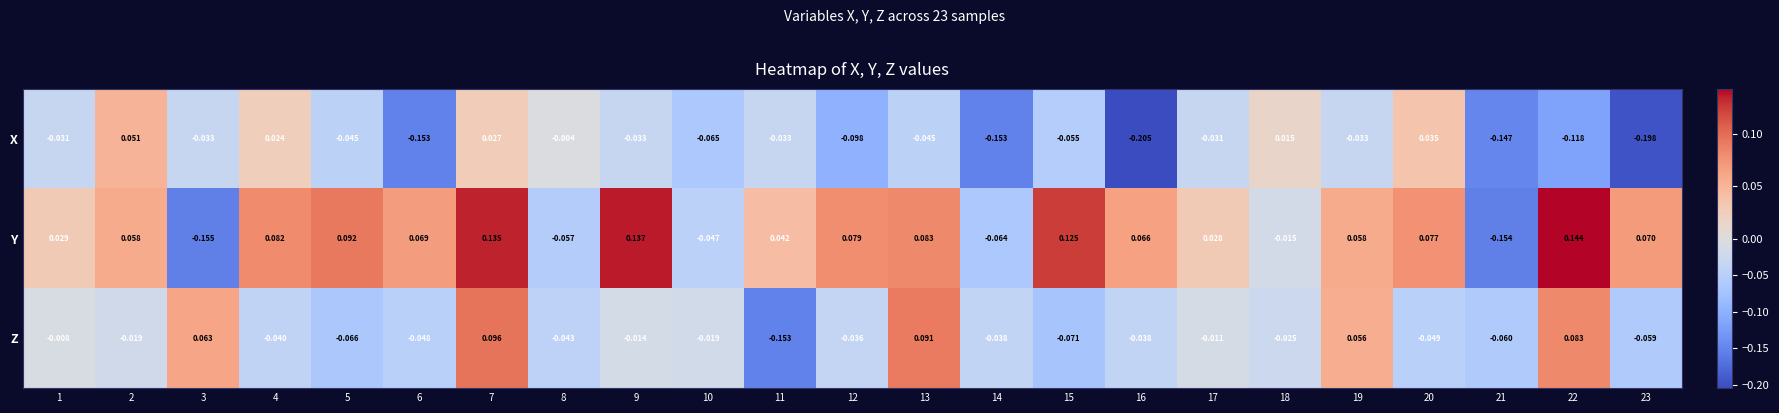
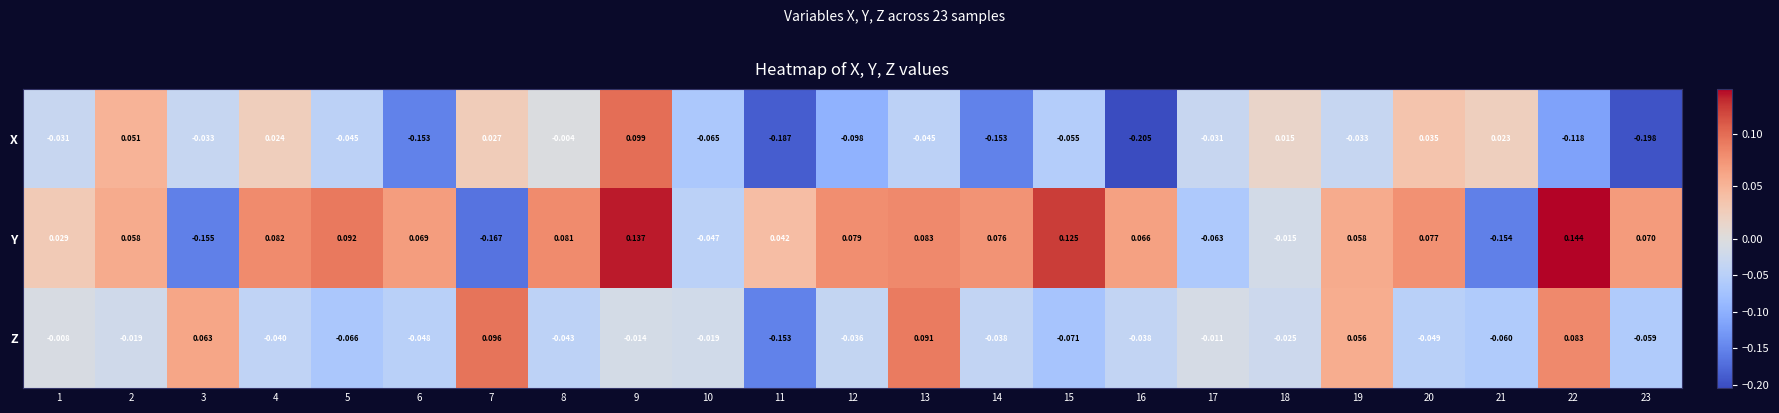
  {
    "X": {
      "1": -0.031,
      "2": 0.051,
      "3": -0.033,
      "4": 0.024,
      "5": -0.045,
      "6": -0.153,
      "7": 0.027,
-     "9": -0.033,
+     "9": 0.099,
      "10": -0.065,
-     "11": -0.033,
+     "11": -0.187,
      "12": -0.098,
      "13": -0.045,
      "14": -0.153,
      "15": -0.055,
      "16": -0.205,
      "17": -0.031,
      "18": 0.015,
      "19": -0.033,
      "20": 0.035,
-     "21": -0.147,
+     "21": 0.023,
      "22": -0.118,
      "23": -0.198
    },
    "Y": {
      "1": 0.029,
      "2": 0.058,
      "3": -0.155,
      "4": 0.082,
      "5": 0.092,
      "6": 0.069,
-     "7": 0.135,
-     "8": -0.057,
+     "7": -0.167,
+     "8": 0.081,
      "9": 0.137,
      "10": -0.047,
      "11": 0.042,
      "12": 0.079,
      "13": 0.083,
-     "14": -0.064,
+     "14": 0.076,
      "15": 0.125,
      "16": 0.066,
-     "17": 0.028,
+     "17": -0.063,
      "19": 0.058,
      "20": 0.077,
      "21": -0.154,
      "22": 0.144,
      "23": 0.070
    },
    "Z": {
      "2": -0.019,
      "3": 0.063,
      "4": -0.040,
      "5": -0.066,
      "6": -0.048,
      "7": 0.096,
      "8": -0.043,
      "11": -0.153,
      "12": -0.036,
      "13": 0.091,
      "14": -0.038,
      "15": -0.071,
      "16": -0.038,
      "18": -0.025,
      "19": 0.056,
      "20": -0.049,
      "21": -0.060,
      "22": 0.083,
      "23": -0.059
    }
  }
